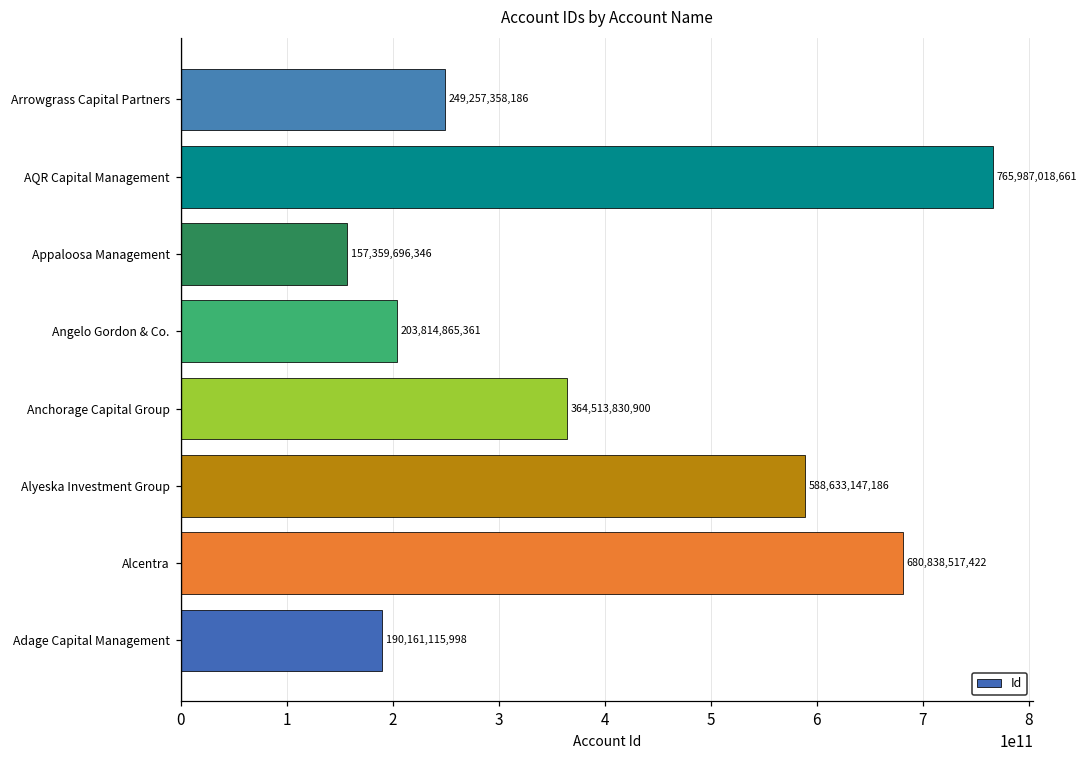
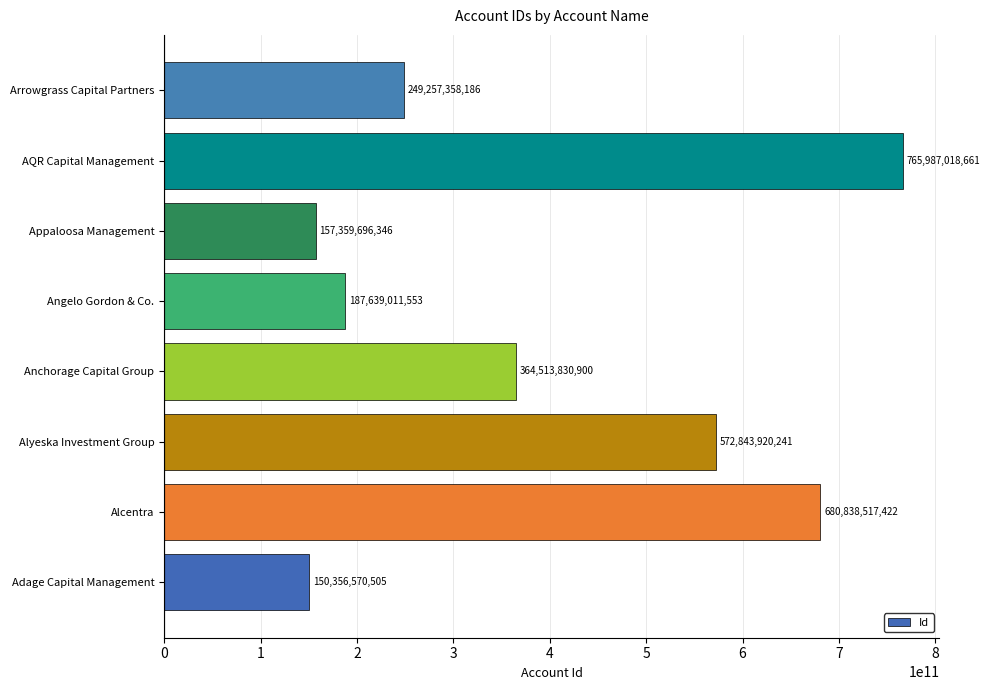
  {
    "Arrowgrass Capital Partners": "249,257,358,186",
    "AQR Capital Management": "765,987,018,661",
    "Appaloosa Management": "157,359,696,346",
-   "Angelo Gordon & Co.": "203,814,865,361",
+   "Angelo Gordon & Co.": "187,639,011,553",
    "Anchorage Capital Group": "364,513,830,900",
-   "Alyeska Investment Group": "588,633,147,186",
+   "Alyeska Investment Group": "572,843,920,241",
    "Alcentra": "680,838,517,422",
-   "Adage Capital Management": "190,161,115,998"
+   "Adage Capital Management": "150,356,570,505"
  }
